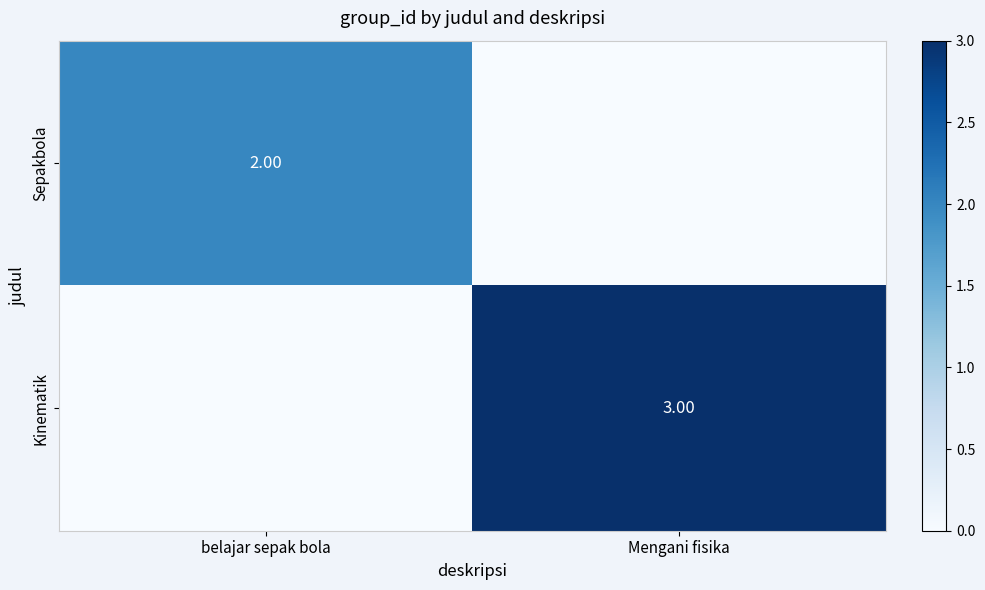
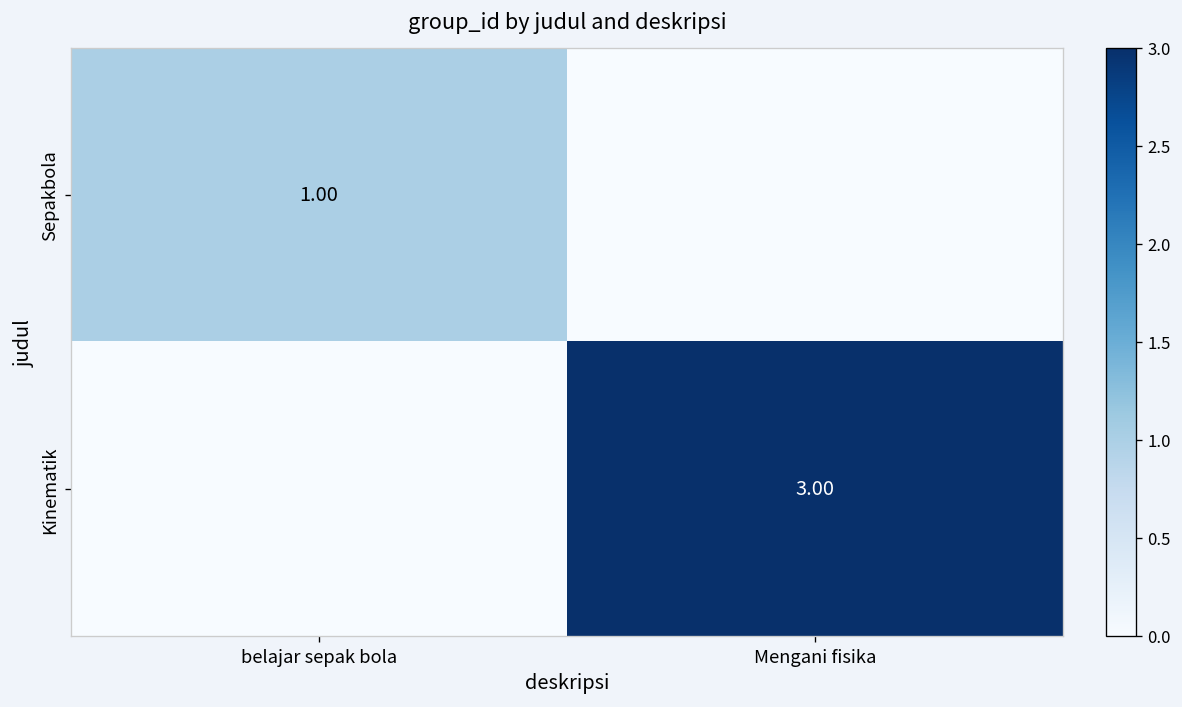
  {
    "Sepakbola": {
-     "belajar sepak bola": 2.00
+     "belajar sepak bola": 1.00
    },
    "Kinematik": {
      "Mengani fisika": 3.00
    }
  }
